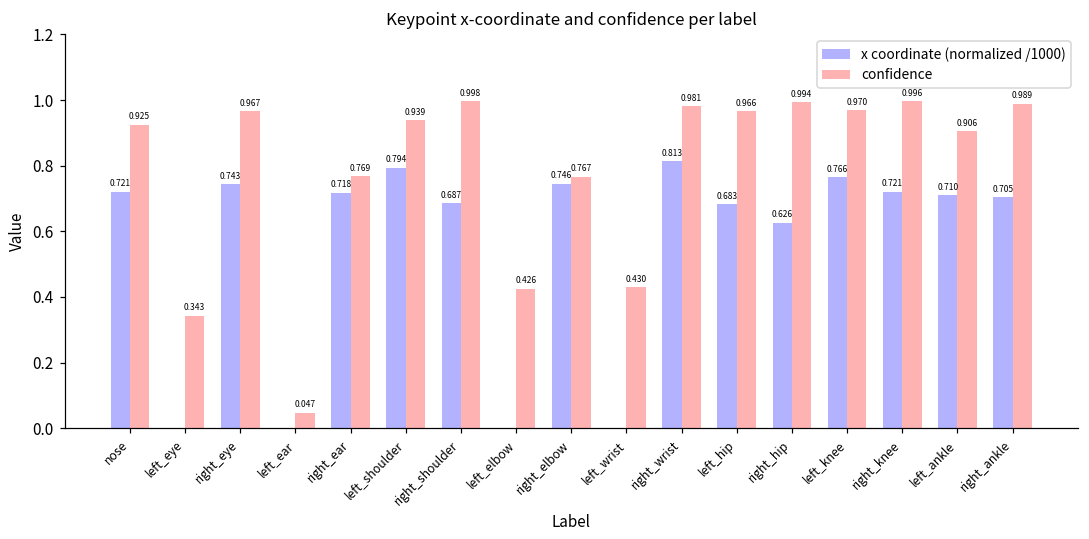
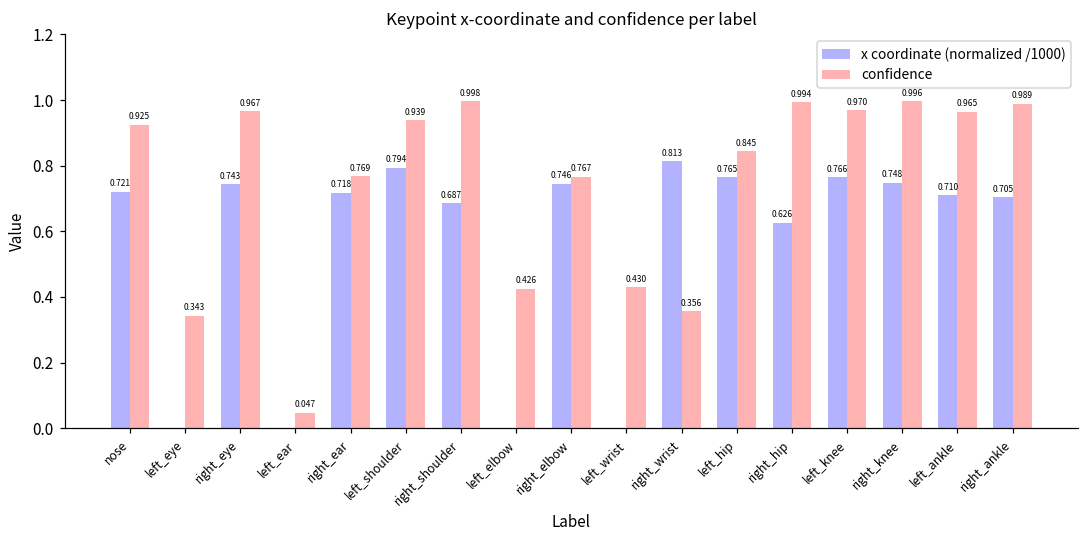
  {
    "x coordinate (normalized /1000)": {
      "nose": 0.721,
      "right_eye": 0.743,
      "right_ear": 0.718,
      "left_shoulder": 0.794,
      "right_shoulder": 0.687,
      "right_elbow": 0.746,
      "right_wrist": 0.813,
-     "left_hip": 0.683,
+     "left_hip": 0.765,
      "right_hip": 0.626,
      "left_knee": 0.766,
-     "right_knee": 0.721,
+     "right_knee": 0.748,
      "left_ankle": 0.710,
      "right_ankle": 0.705
    },
    "confidence": {
      "nose": 0.925,
      "left_eye": 0.343,
      "right_eye": 0.967,
      "left_ear": 0.047,
      "right_ear": 0.769,
      "left_shoulder": 0.939,
      "right_shoulder": 0.998,
      "left_elbow": 0.426,
      "right_elbow": 0.767,
      "left_wrist": 0.430,
-     "right_wrist": 0.981,
-     "left_hip": 0.966,
+     "right_wrist": 0.356,
+     "left_hip": 0.845,
      "right_hip": 0.994,
      "left_knee": 0.970,
      "right_knee": 0.996,
-     "left_ankle": 0.906,
+     "left_ankle": 0.965,
      "right_ankle": 0.989
    }
  }
